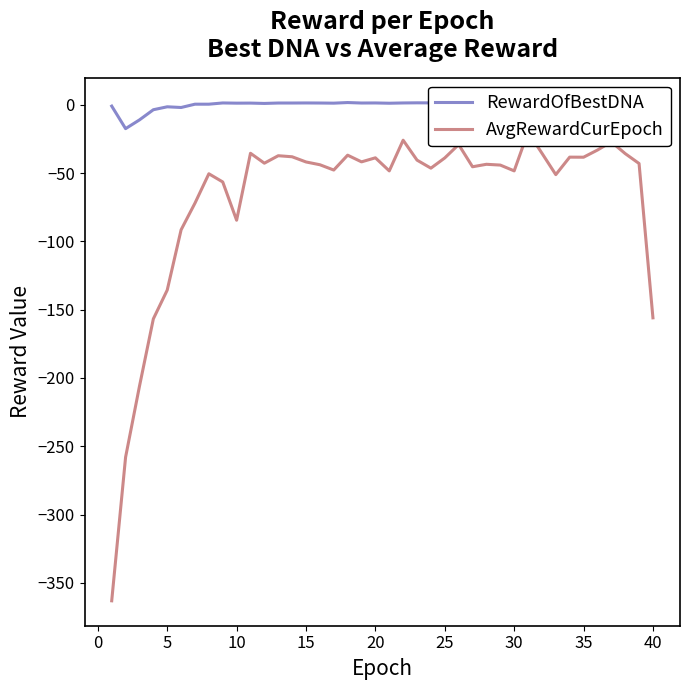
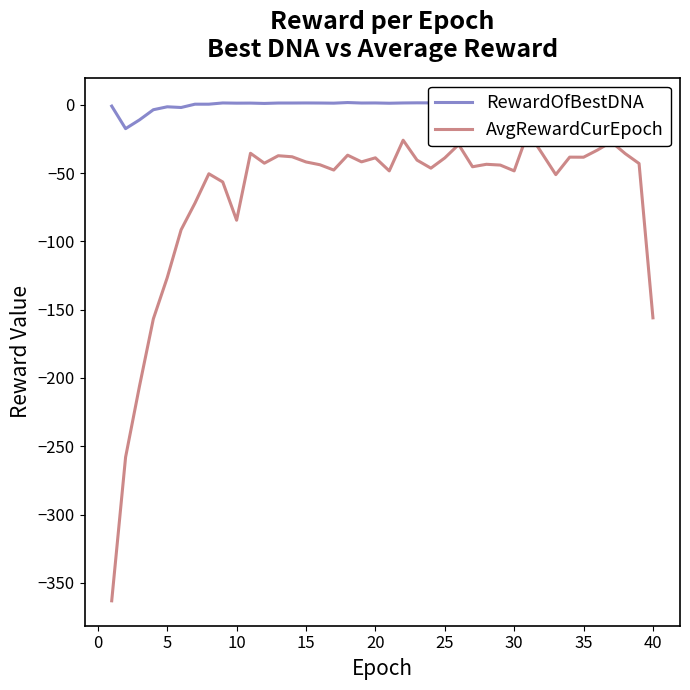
  {
    "RewardOfBestDNA": {
      "5": -2,
      "10": 1,
      "15": 1,
      "20": 1
    },
    "AvgRewardCurEpoch": {
-     "5": -136,
+     "5": -127,
      "10": -85,
      "15": -42,
      "20": -39,
      "25": -39,
      "30": -48,
      "35": -38,
      "40": -156
    }
  }
